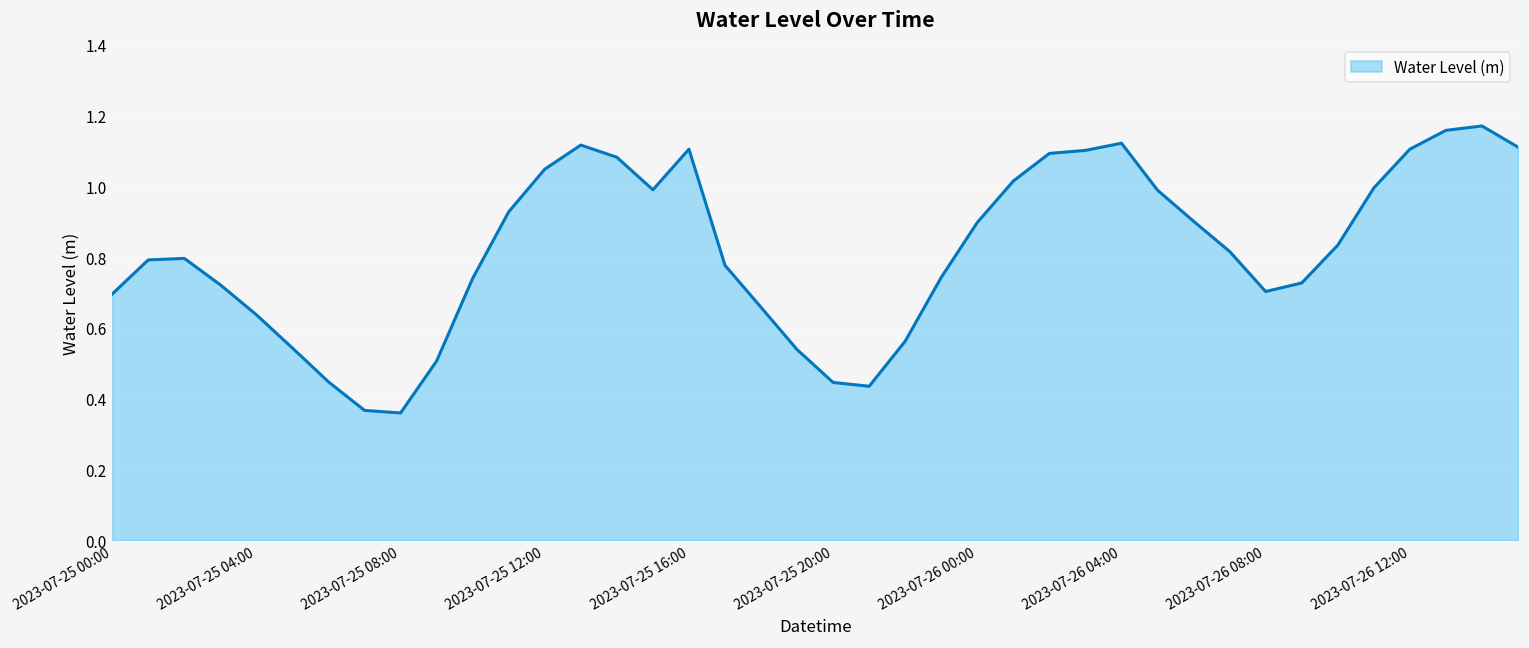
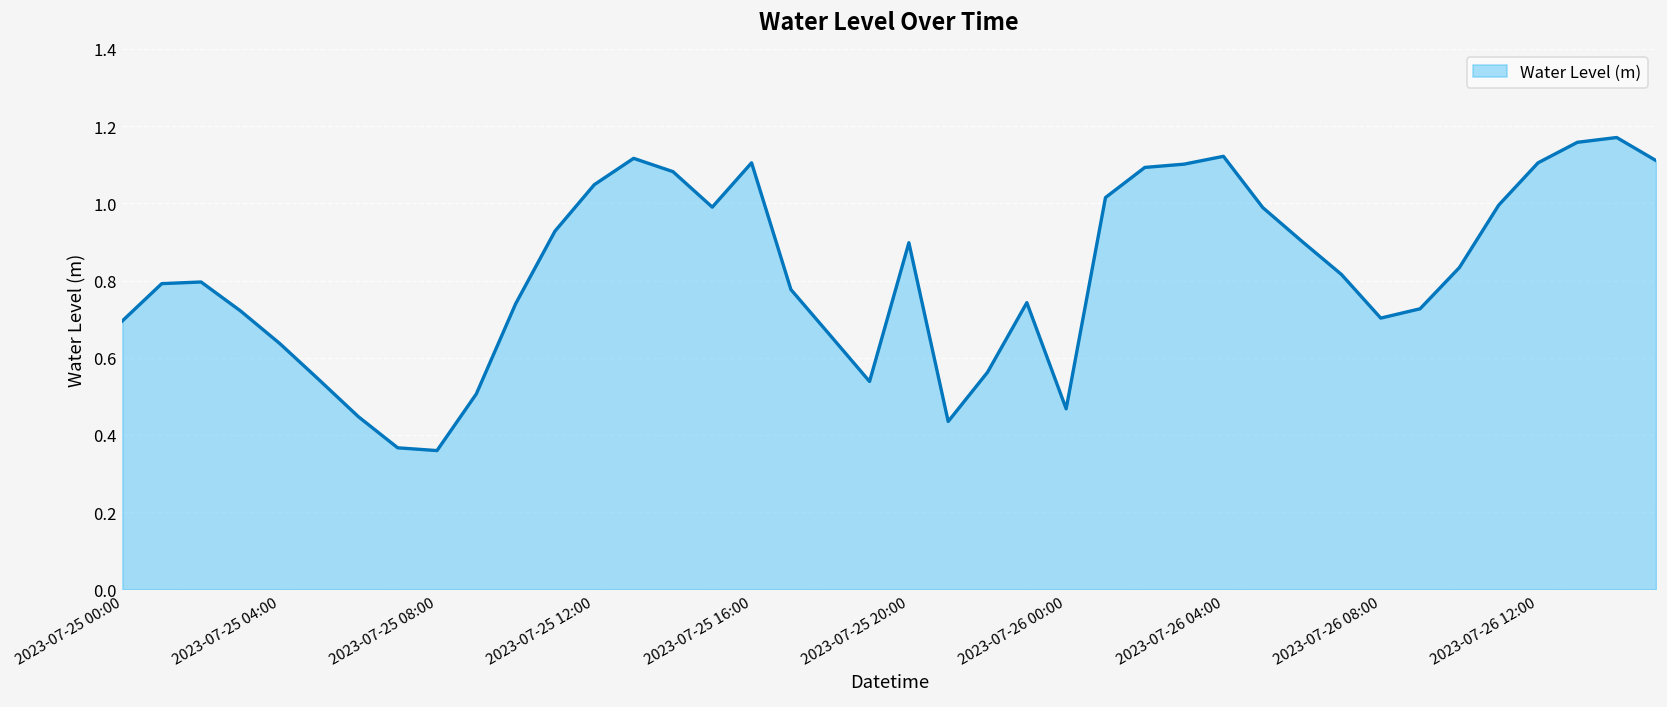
  {
    "2023-07-25 00:00": 0.70,
    "2023-07-25 04:00": 0.64,
    "2023-07-25 08:00": 0.36,
    "2023-07-25 12:00": 1.05,
    "2023-07-25 16:00": 1.11,
-   "2023-07-25 20:00": 0.45,
-   "2023-07-26 00:00": 0.90,
+   "2023-07-25 20:00": 0.90,
+   "2023-07-26 00:00": 0.47,
    "2023-07-26 04:00": 1.12,
    "2023-07-26 08:00": 0.70,
    "2023-07-26 12:00": 1.11
  }
